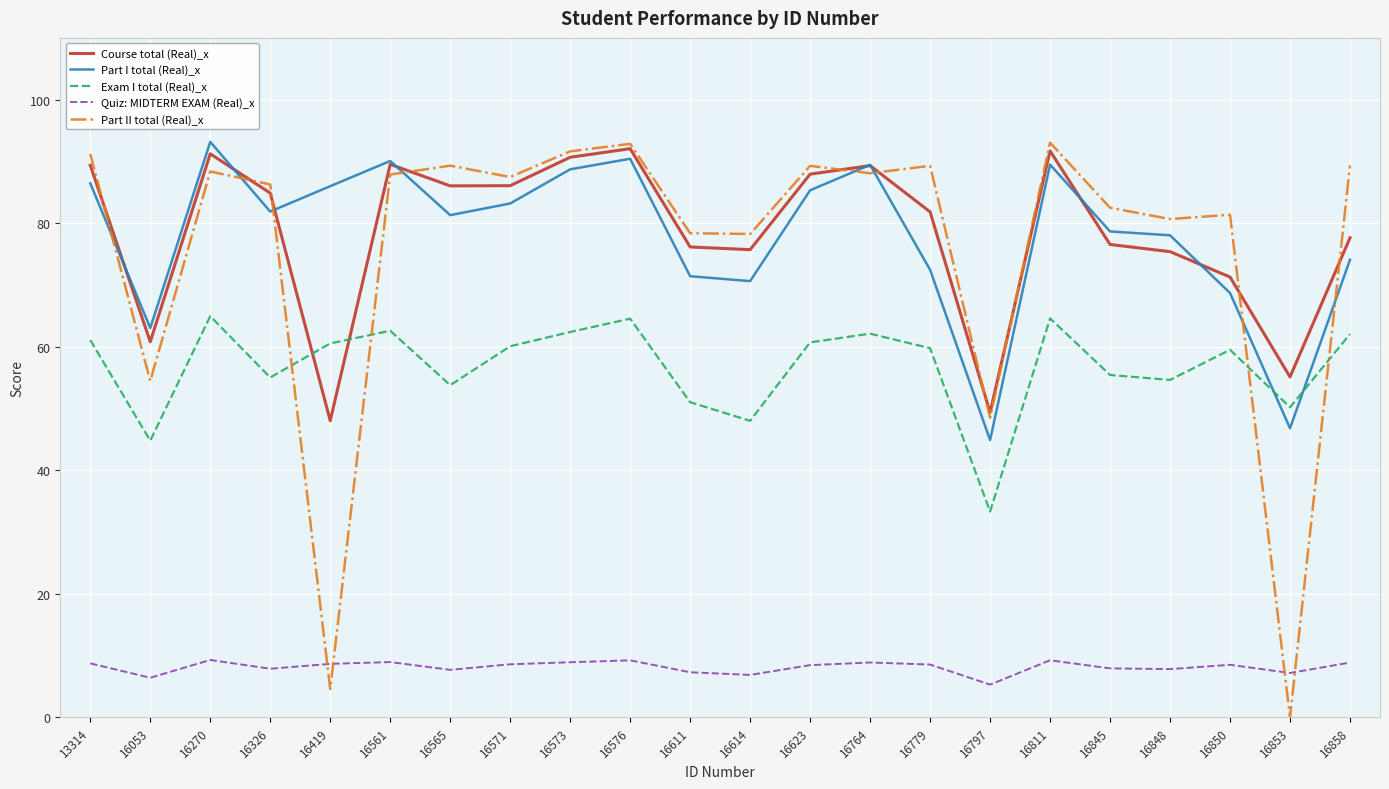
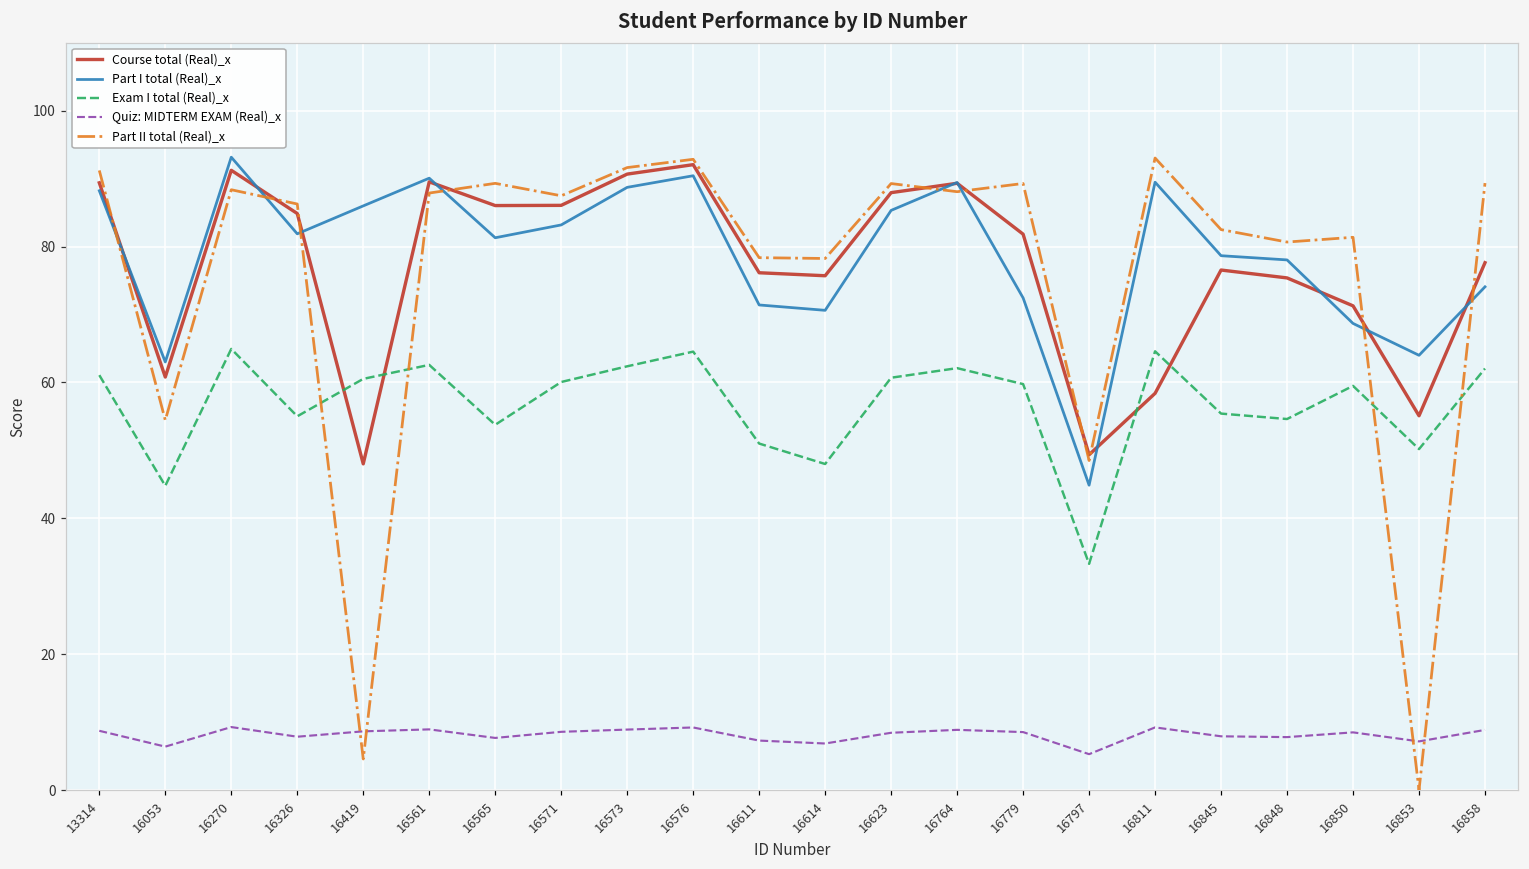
  {
    "Course total (Real)_x": {
      "13314": 89,
      "16053": 61,
      "16270": 91,
      "16326": 85,
      "16419": 48,
      "16561": 90,
      "16565": 86,
      "16571": 86,
      "16573": 91,
      "16576": 92,
      "16611": 76,
      "16614": 76,
      "16623": 88,
      "16779": 82,
      "16797": 49,
-     "16811": 92,
+     "16811": 58,
      "16845": 77,
      "16848": 75,
      "16850": 71,
      "16853": 55,
      "16858": 78
    },
    "Part I total (Real)_x": {
-     "13314": 86,
+     "13314": 88,
      "16053": 63,
      "16270": 93,
      "16326": 82,
      "16419": 86,
      "16561": 90,
      "16565": 81,
      "16571": 83,
      "16573": 89,
      "16576": 90,
      "16611": 71,
      "16614": 71,
      "16623": 85,
      "16779": 72,
      "16797": 45,
      "16811": 89,
      "16845": 79,
      "16848": 78,
      "16850": 69,
-     "16853": 47,
+     "16853": 64,
      "16858": 74
    },
    "Exam I total (Real)_x": {
      "13314": 61,
      "16053": 45,
      "16270": 65,
      "16326": 55,
      "16419": 61,
      "16561": 63,
      "16565": 54,
      "16571": 60,
      "16573": 62,
      "16576": 65,
      "16611": 51,
      "16614": 48,
      "16623": 61,
      "16764": 62,
      "16779": 60,
      "16797": 33,
      "16811": 65,
      "16845": 55,
      "16848": 55,
      "16850": 60,
      "16853": 50,
      "16858": 62
    },
    "Quiz: MIDTERM EXAM (Real)_x": {
      "13314": 9,
      "16053": 6,
      "16270": 9,
      "16326": 8,
      "16419": 9,
      "16561": 9,
      "16565": 8,
      "16571": 9,
      "16573": 9,
      "16576": 9,
      "16611": 7,
      "16614": 7,
      "16623": 8,
      "16764": 9,
      "16779": 9,
      "16797": 5,
      "16811": 9,
      "16845": 8,
      "16848": 8,
      "16850": 9,
      "16853": 7,
      "16858": 9
    },
    "Part II total (Real)_x": {
      "13314": 91,
      "16053": 54,
      "16270": 88,
      "16326": 86,
      "16419": 5,
      "16561": 88,
      "16565": 89,
      "16571": 87,
      "16573": 92,
      "16576": 93,
      "16611": 78,
      "16614": 78,
      "16623": 89,
      "16764": 88,
      "16779": 89,
      "16797": 49,
      "16811": 93,
      "16845": 83,
      "16848": 81,
      "16850": 81,
      "16853": 0,
      "16858": 89
    }
  }
